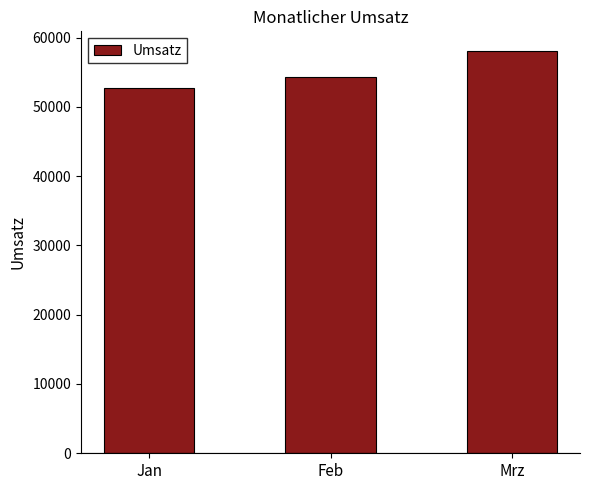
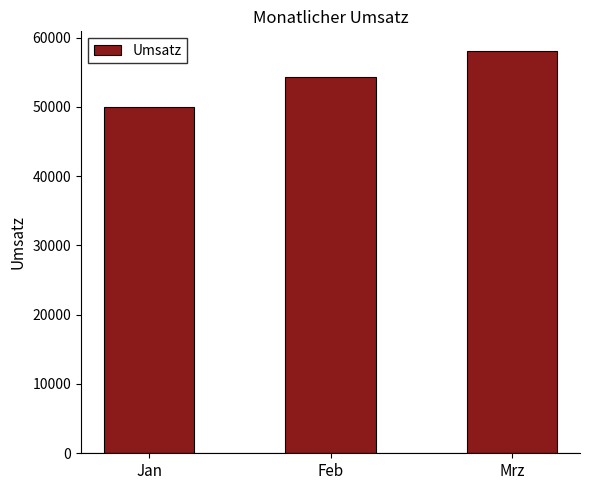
  {
-   "Jan": 53000,
+   "Jan": 50000,
    "Feb": 54000,
    "Mrz": 58000
  }
